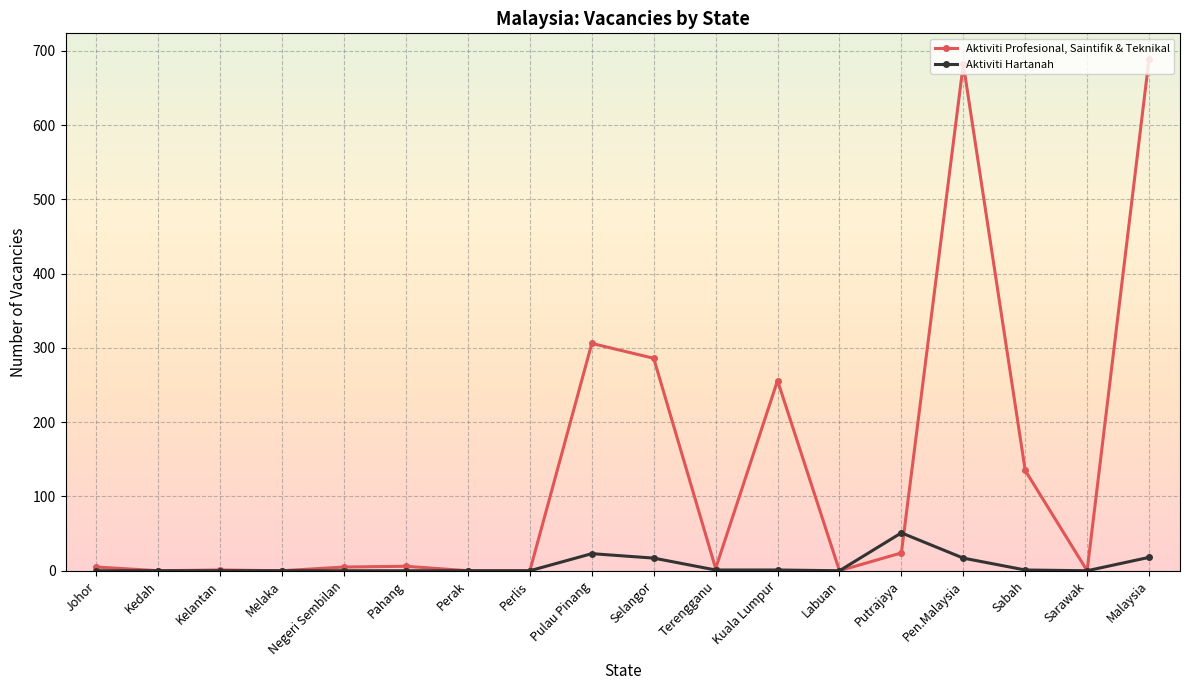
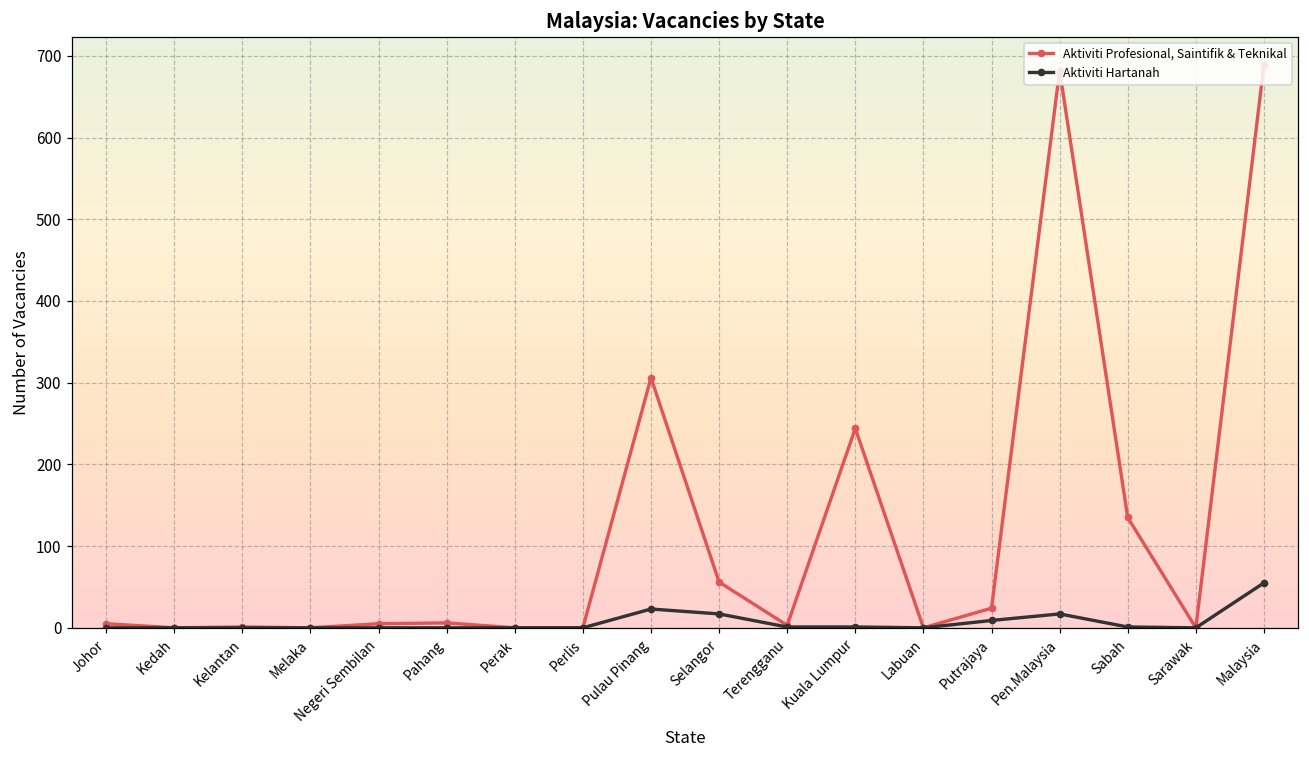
  {
    "Aktiviti Profesional, Saintifik & Teknikal": {
      "Johor": 10,
      "Negeri Sembilan": 10,
      "Pahang": 10,
      "Pulau Pinang": 310,
-     "Selangor": 290,
-     "Kuala Lumpur": 260,
+     "Selangor": 60,
+     "Kuala Lumpur": 240,
      "Putrajaya": 20,
      "Sabah": 140
    },
    "Aktiviti Hartanah": {
      "Johor": 0,
      "Negeri Sembilan": 0,
      "Pahang": 0,
      "Pulau Pinang": 20,
      "Selangor": 20,
      "Kuala Lumpur": 0,
-     "Putrajaya": 50,
+     "Putrajaya": 10,
      "Pen.Malaysia": 20,
      "Sabah": 0,
-     "Malaysia": 20
+     "Malaysia": 60
    }
  }
